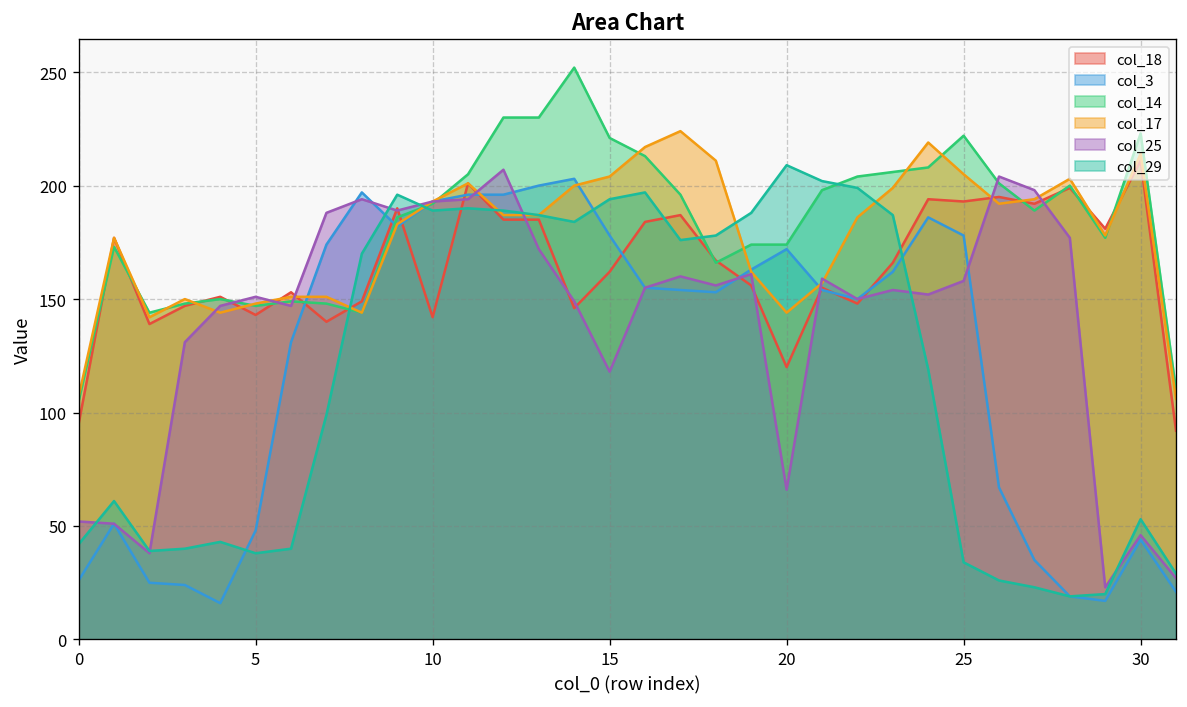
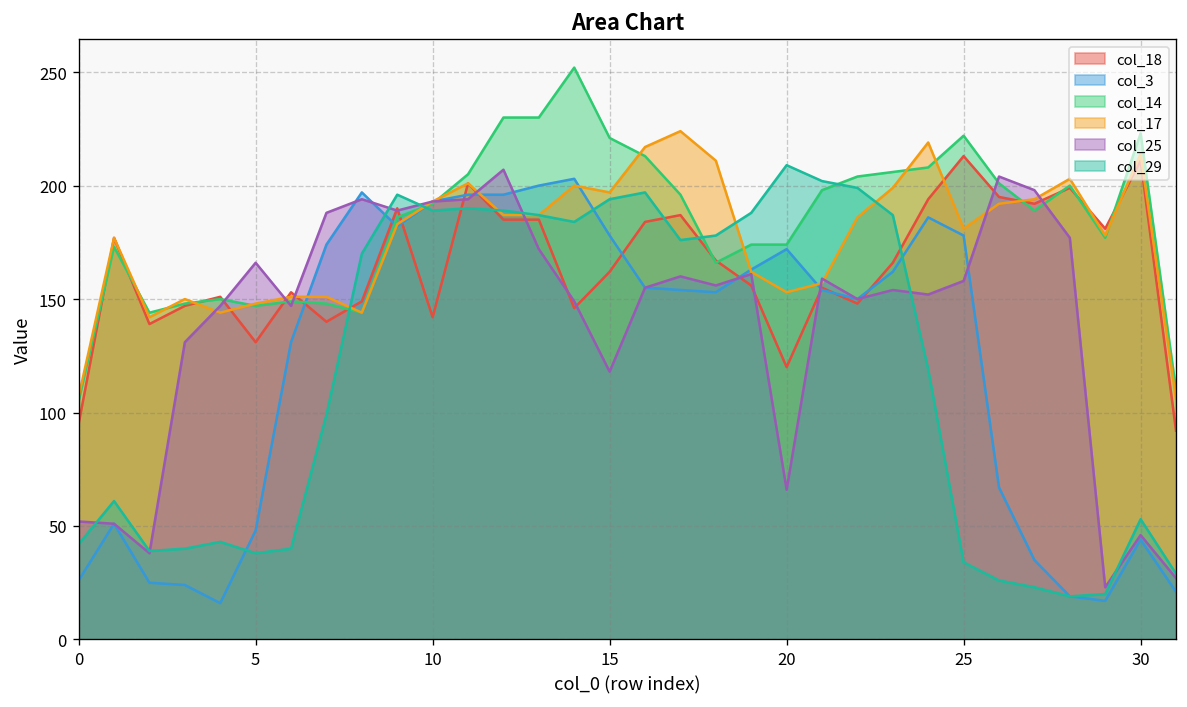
  {
    "col_18": {
      "0": 95,
-     "5": 143,
+     "5": 131,
      "10": 142,
      "15": 162,
      "20": 120,
-     "25": 193
+     "25": 213
    },
    "col_17": {
      "0": 107,
-     "15": 204,
-     "20": 144,
-     "25": 205
+     "15": 197,
+     "20": 153,
+     "25": 181
    },
    "col_25": {
      "0": 52,
-     "5": 151,
+     "5": 166,
      "15": 118,
      "20": 66,
      "25": 158,
      "30": 46
    }
  }
